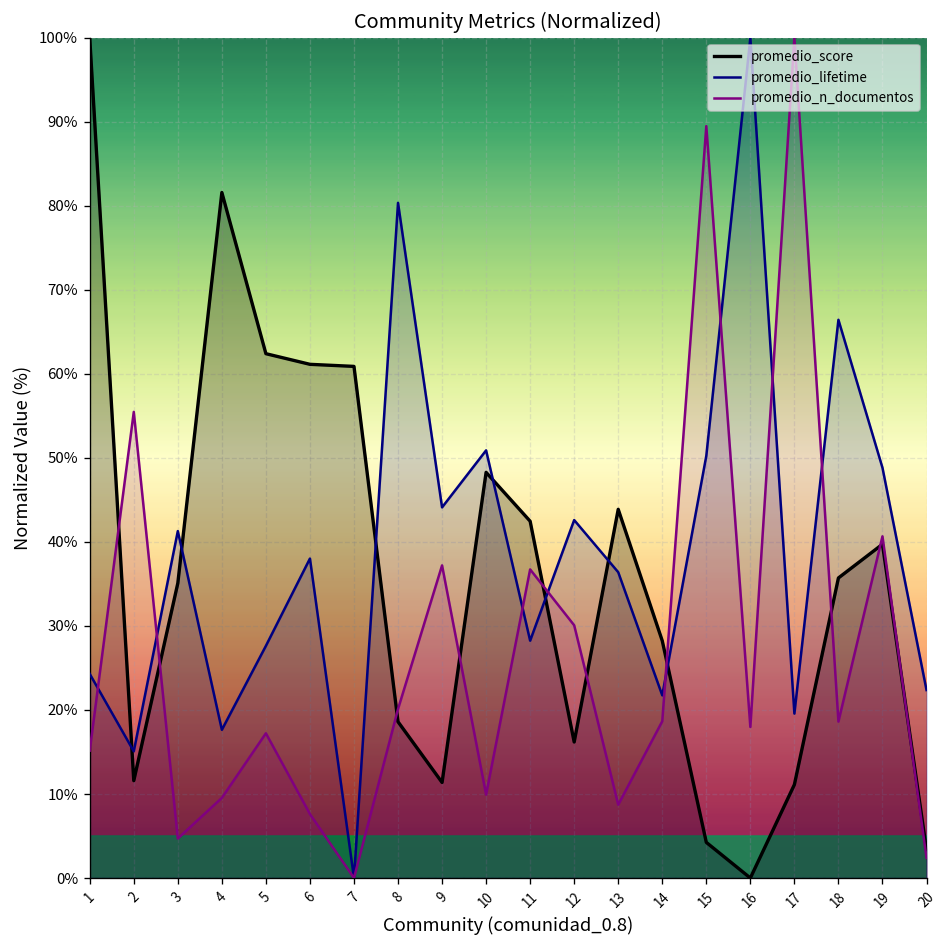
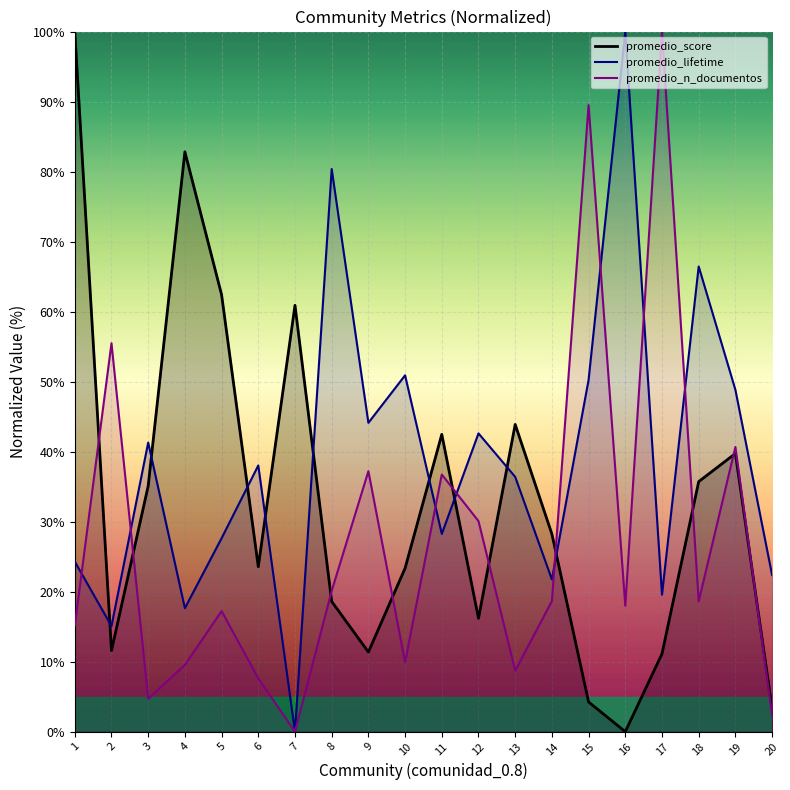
  {
    "promedio_score": {
      "1": "100%",
      "2": "12%",
      "3": "35%",
-     "4": "82%",
+     "4": "83%",
      "5": "62%",
-     "6": "61%",
+     "6": "24%",
      "7": "61%",
      "8": "19%",
      "9": "11%",
-     "10": "48%",
+     "10": "23%",
      "11": "42%",
      "12": "16%",
      "13": "44%",
      "14": "28%",
      "17": "11%",
      "18": "36%",
      "19": "40%"
    }
  }
